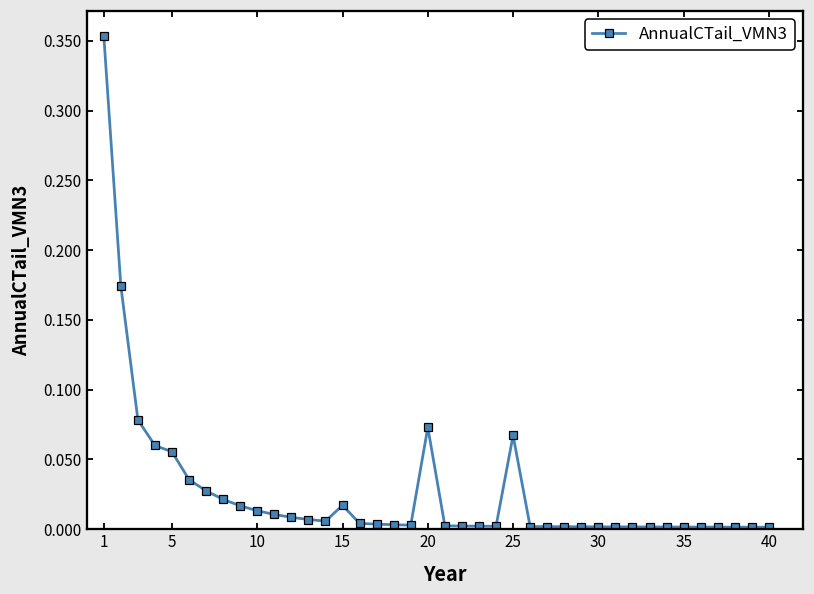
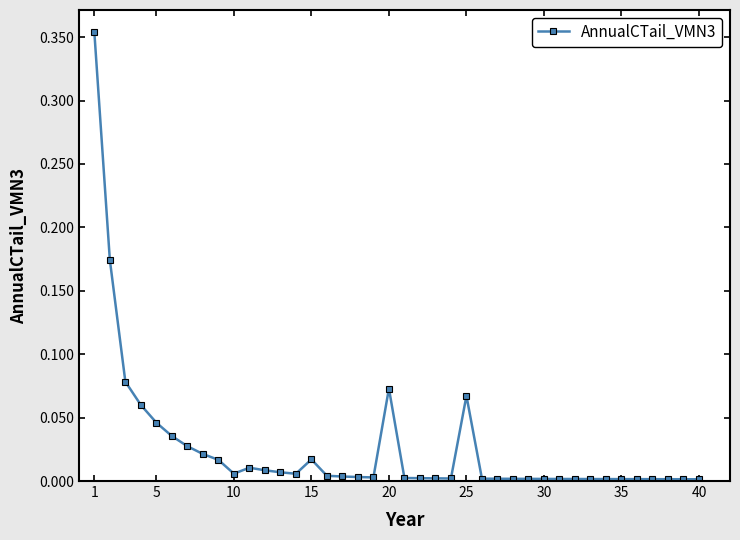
  {
    "1": 0.354,
-   "5": 0.055,
-   "10": 0.013,
+   "5": 0.046,
+   "10": 0.006,
    "15": 0.017,
    "20": 0.073,
    "25": 0.067,
    "30": 0.002,
    "35": 0.002,
    "40": 0.001
  }
